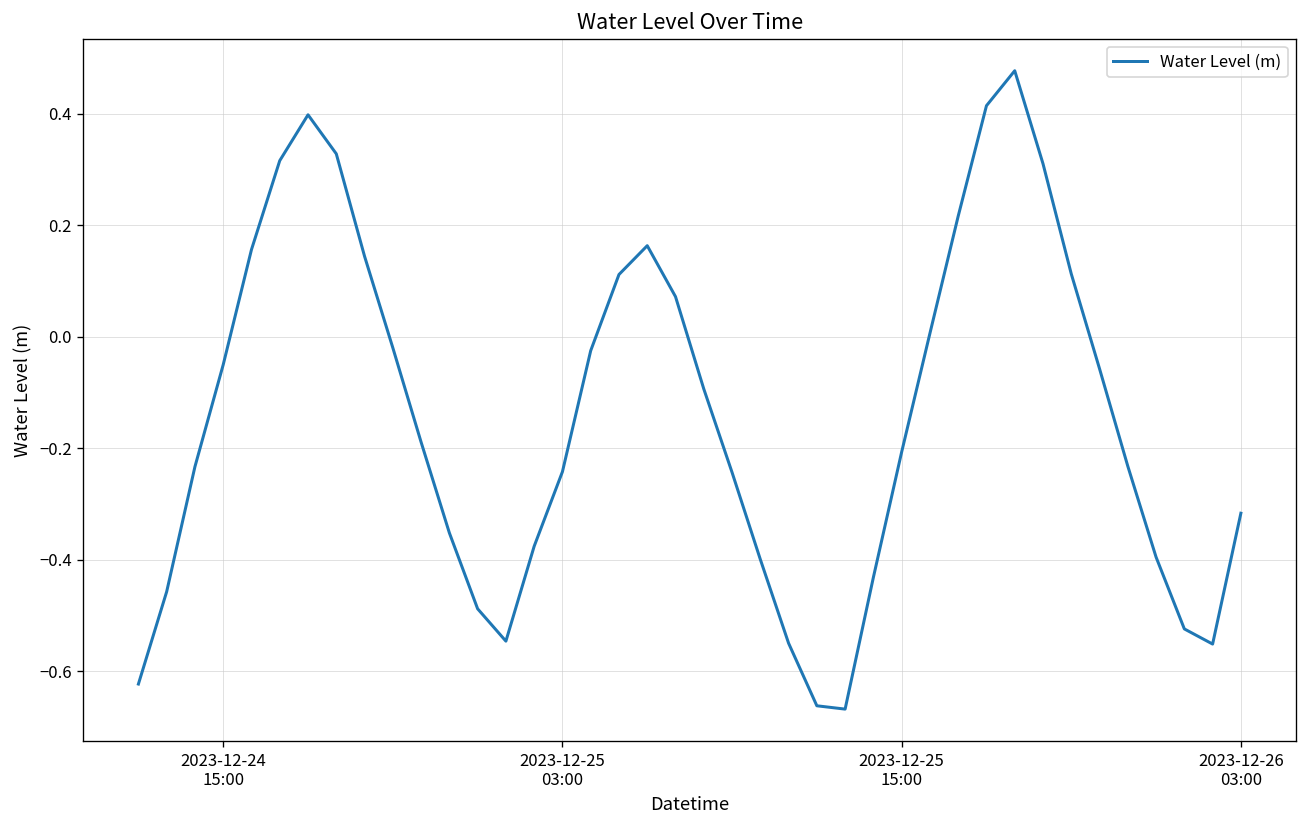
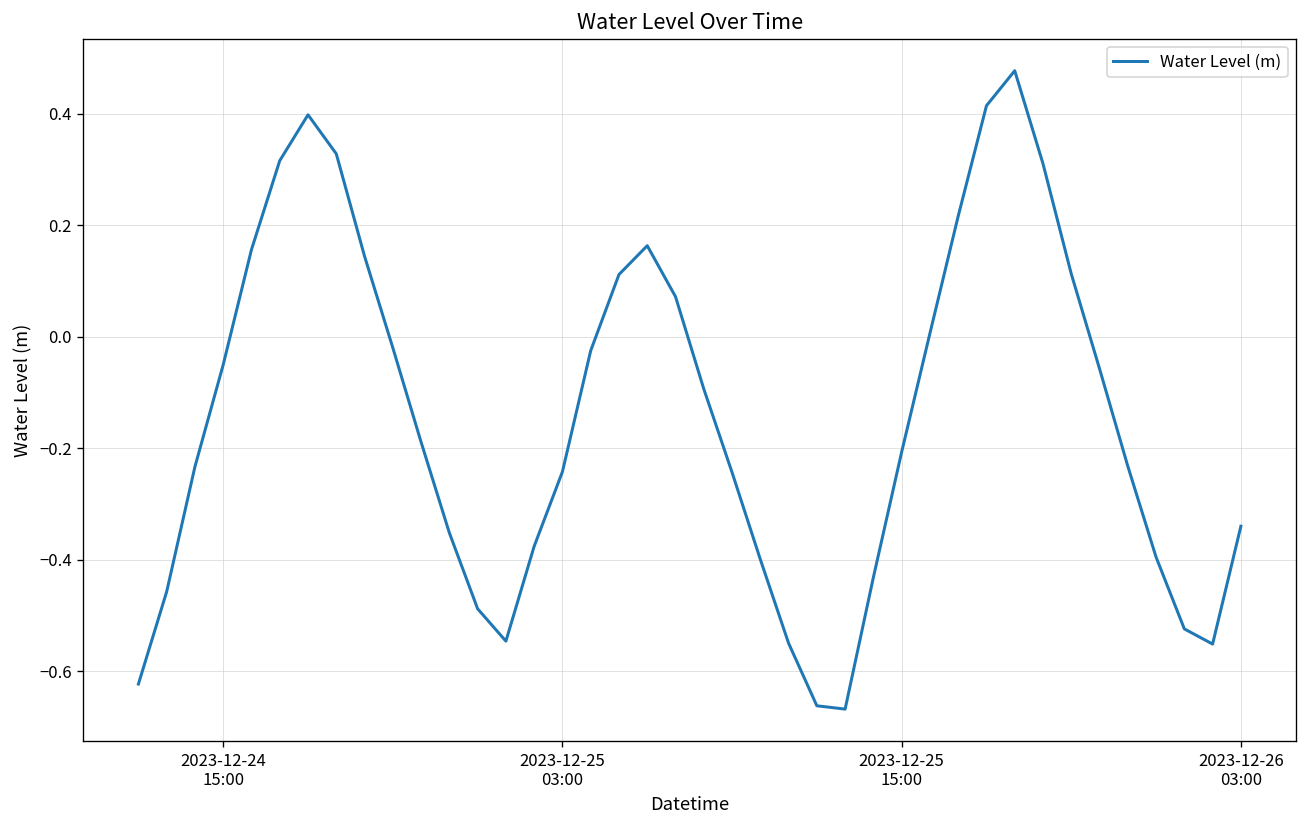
  {
    "2023-12-24 15:00": -0.05,
    "2023-12-25 03:00": -0.24,
    "2023-12-25 15:00": -0.21,
-   "2023-12-26 03:00": -0.32
+   "2023-12-26 03:00": -0.34
  }
